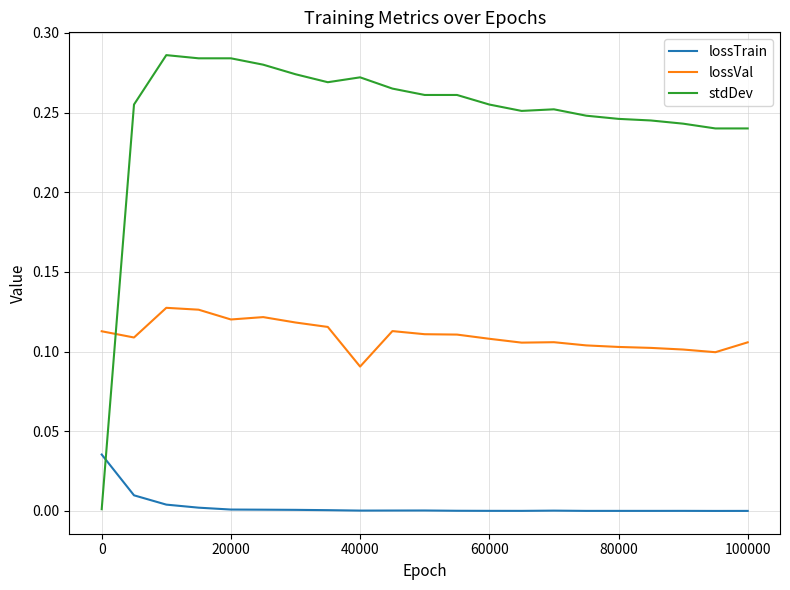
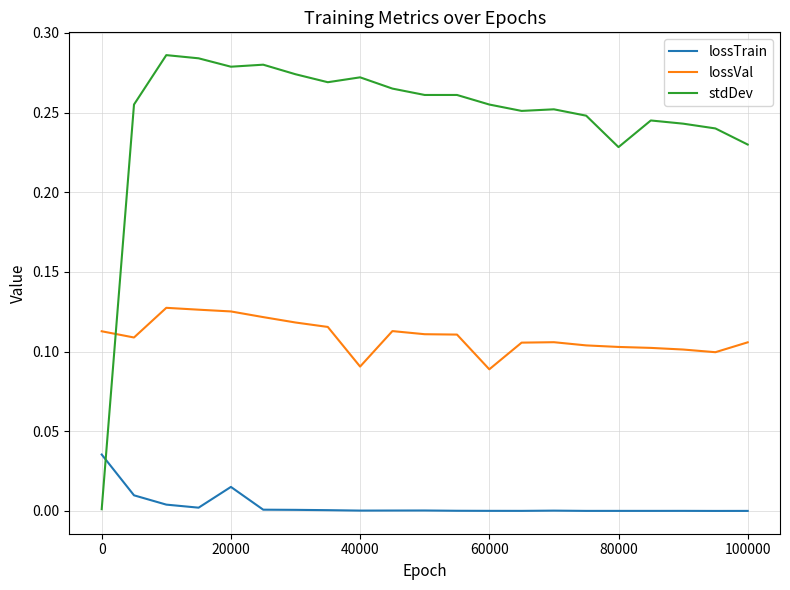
  {
    "lossTrain": {
      "0": 0.035,
-     "20000": 0.001,
+     "20000": 0.015,
      "40000": 0.000,
      "60000": 0.000,
      "80000": 0.000,
      "100000": 0.000
    },
    "lossVal": {
      "0": 0.113,
-     "20000": 0.120,
+     "20000": 0.125,
      "40000": 0.091,
-     "60000": 0.108,
+     "60000": 0.089,
      "80000": 0.103,
      "100000": 0.106
    },
    "stdDev": {
      "0": 0.001,
-     "20000": 0.284,
+     "20000": 0.279,
      "40000": 0.272,
      "60000": 0.255,
-     "80000": 0.246,
-     "100000": 0.240
+     "80000": 0.228,
+     "100000": 0.230
    }
  }
